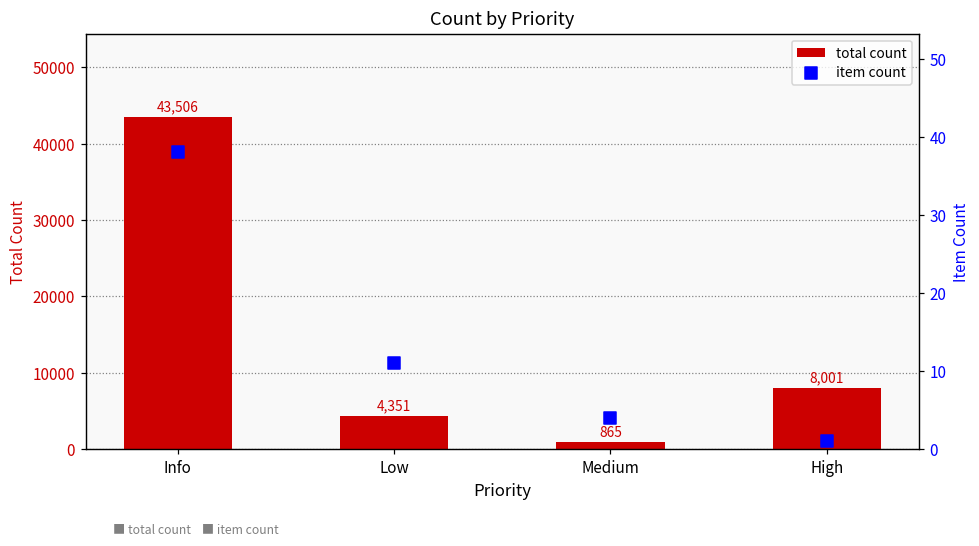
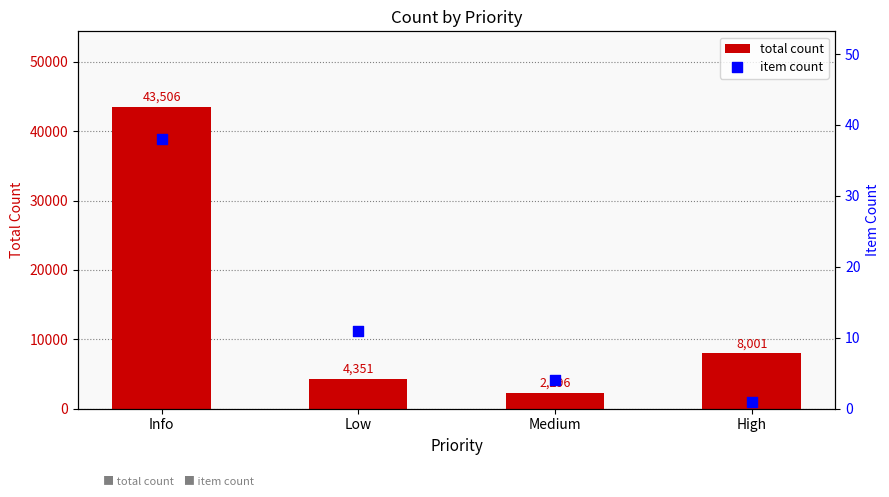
  {
    "total count": {
      "Info": "43,506",
      "Low": "4,351",
-     "Medium": "865",
+     "Medium": "2,296",
      "High": "8,001"
    }
  }
